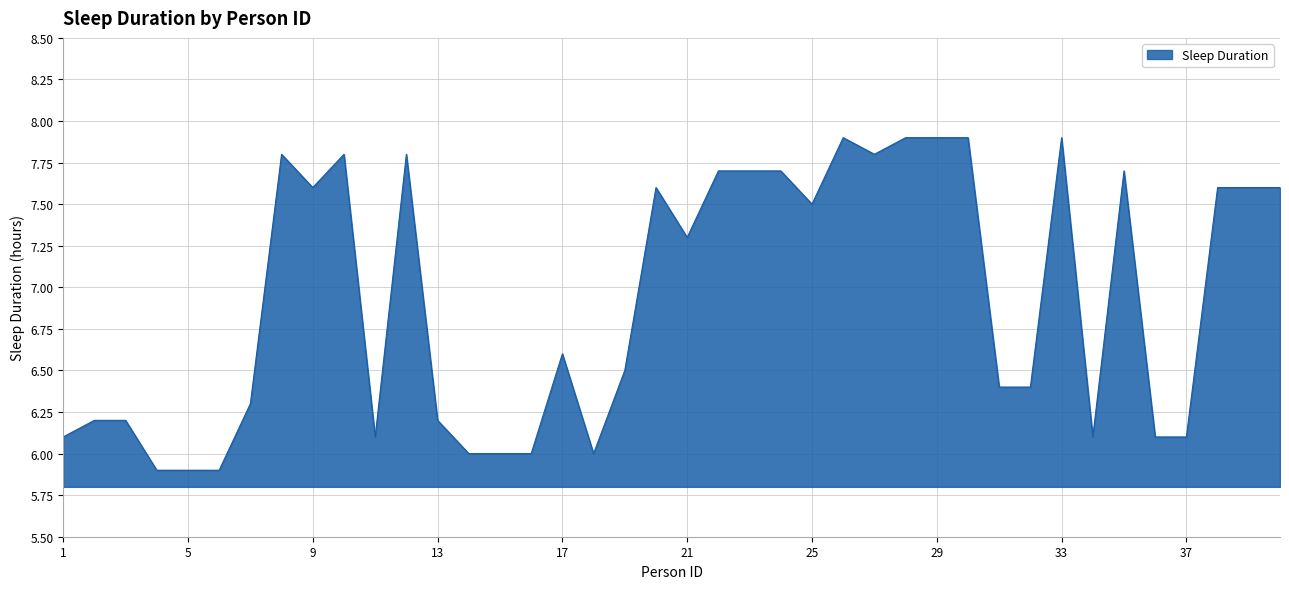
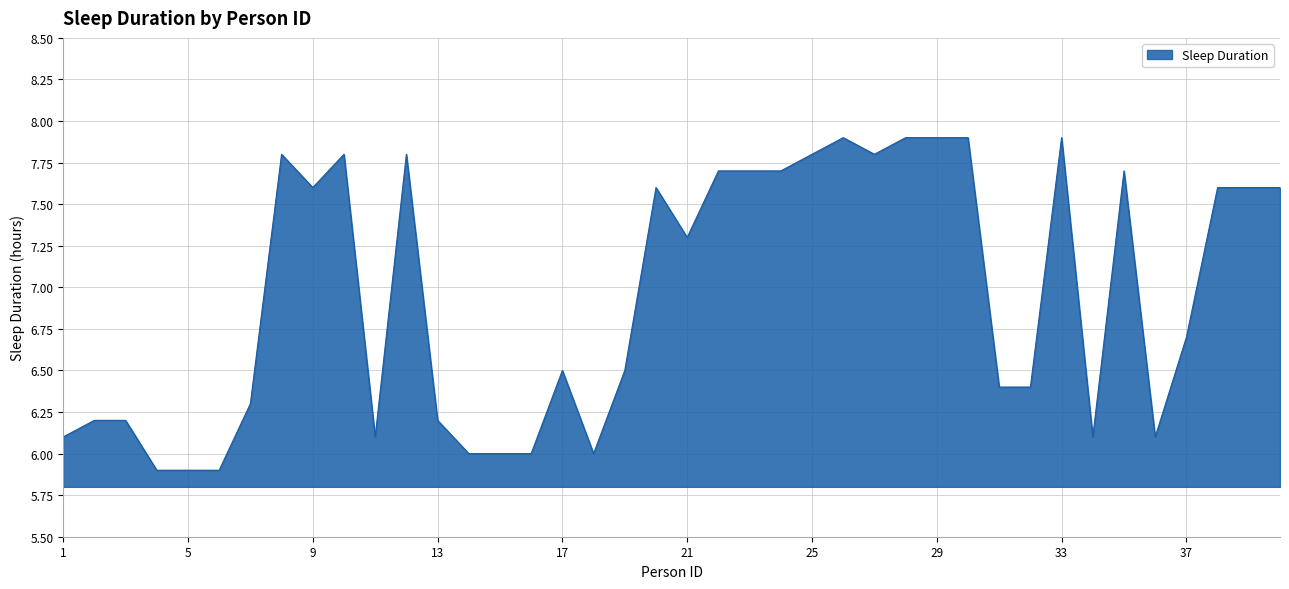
  {
    "1": 6.1,
    "5": 5.9,
    "9": 7.6,
    "13": 6.2,
-   "17": 6.6,
+   "17": 6.5,
    "21": 7.3,
-   "25": 7.5,
+   "25": 7.8,
    "29": 7.9,
    "33": 7.9,
-   "37": 6.1
+   "37": 6.7
  }
